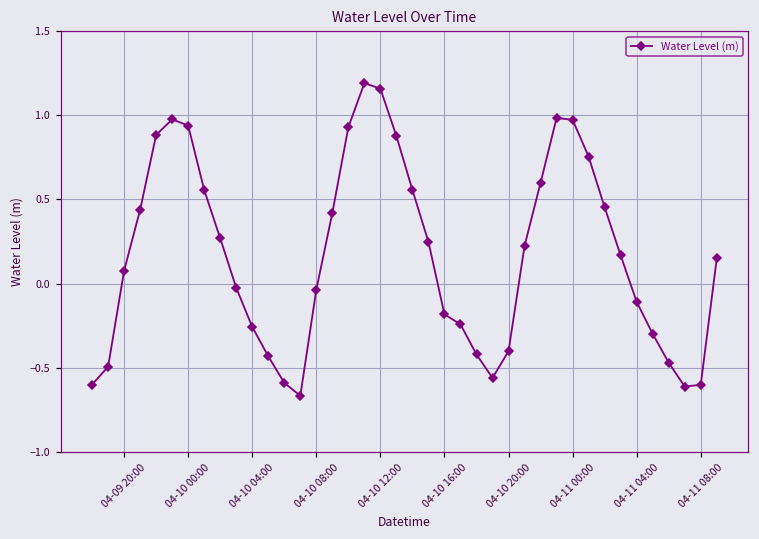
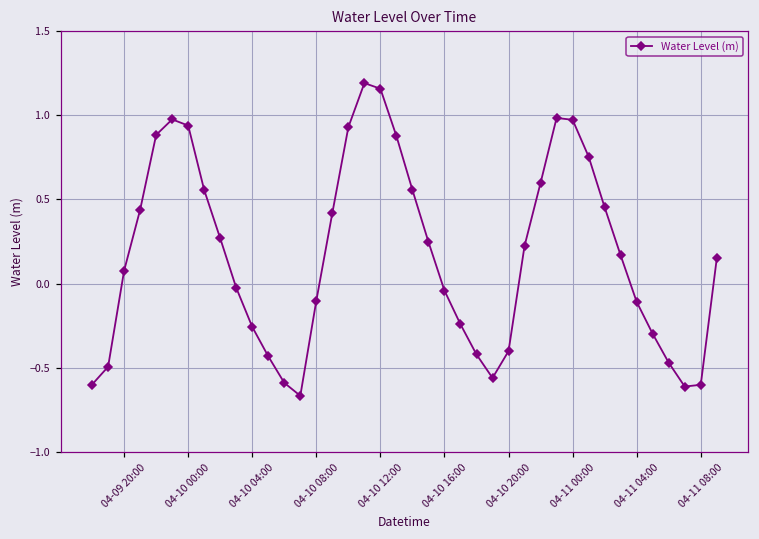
  {
    "04-09 20:00": 0.08,
    "04-10 00:00": 0.94,
    "04-10 04:00": -0.26,
-   "04-10 08:00": -0.04,
+   "04-10 08:00": -0.10,
    "04-10 12:00": 1.16,
-   "04-10 16:00": -0.18,
+   "04-10 16:00": -0.04,
    "04-10 20:00": -0.40,
    "04-11 00:00": 0.97,
    "04-11 04:00": -0.11,
    "04-11 08:00": -0.60
  }
